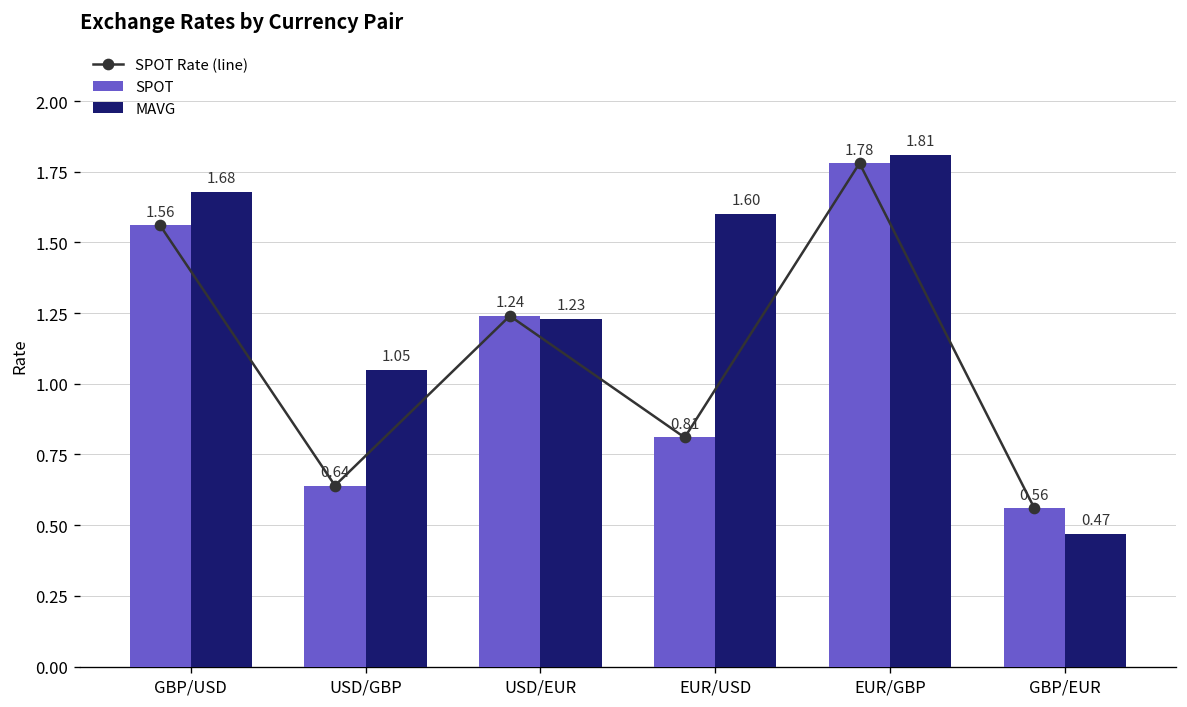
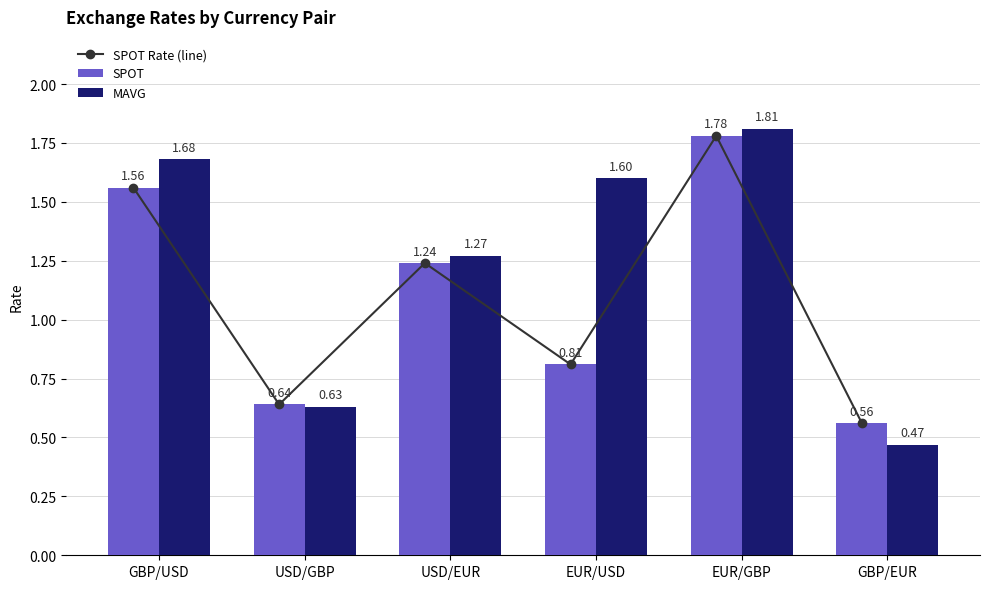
  {
    "SPOT": {
      "GBP/USD": 1.56,
      "USD/GBP": 0.64,
      "USD/EUR": 1.24,
      "EUR/USD": 0.81,
      "EUR/GBP": 1.78,
      "GBP/EUR": 0.56
    },
    "MAVG": {
      "GBP/USD": 1.68,
-     "USD/GBP": 1.05,
-     "USD/EUR": 1.23,
+     "USD/GBP": 0.63,
+     "USD/EUR": 1.27,
      "EUR/USD": 1.60,
      "EUR/GBP": 1.81,
      "GBP/EUR": 0.47
    }
  }
